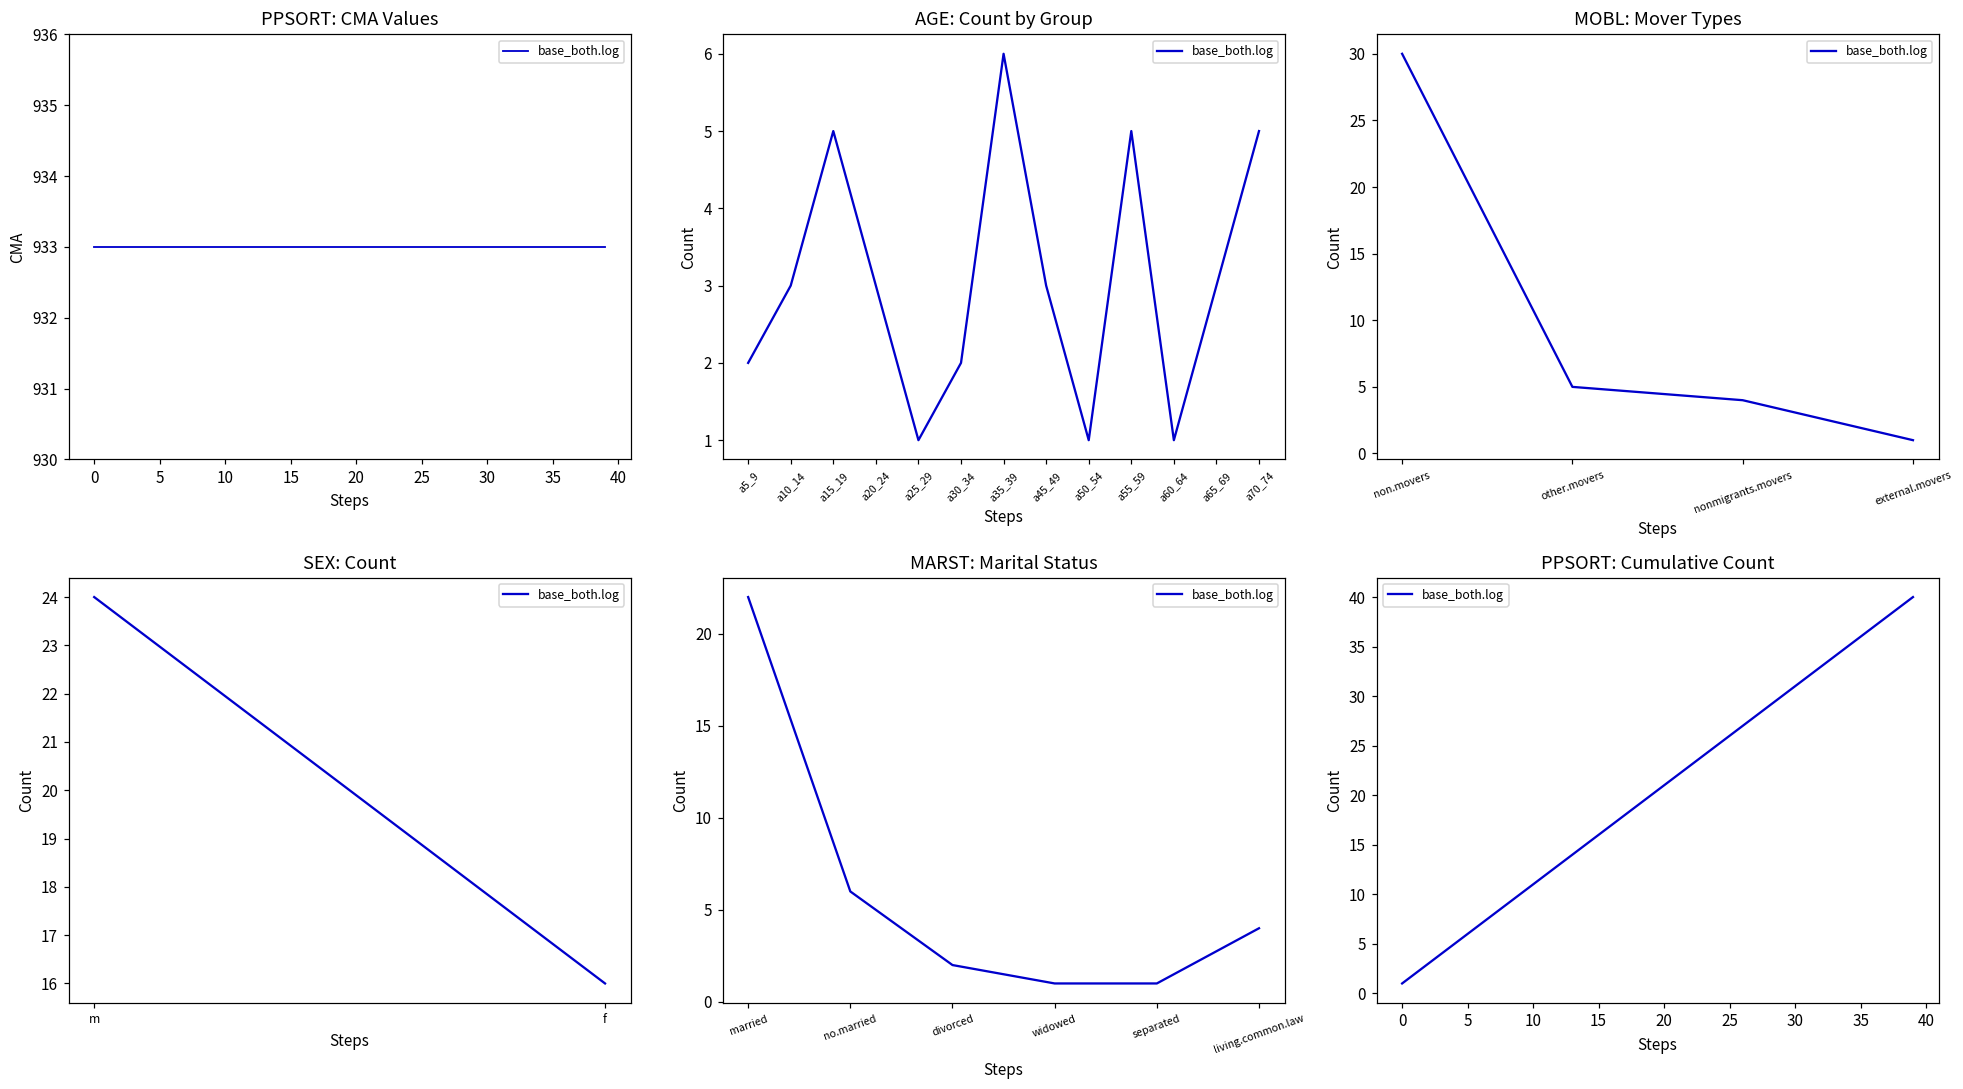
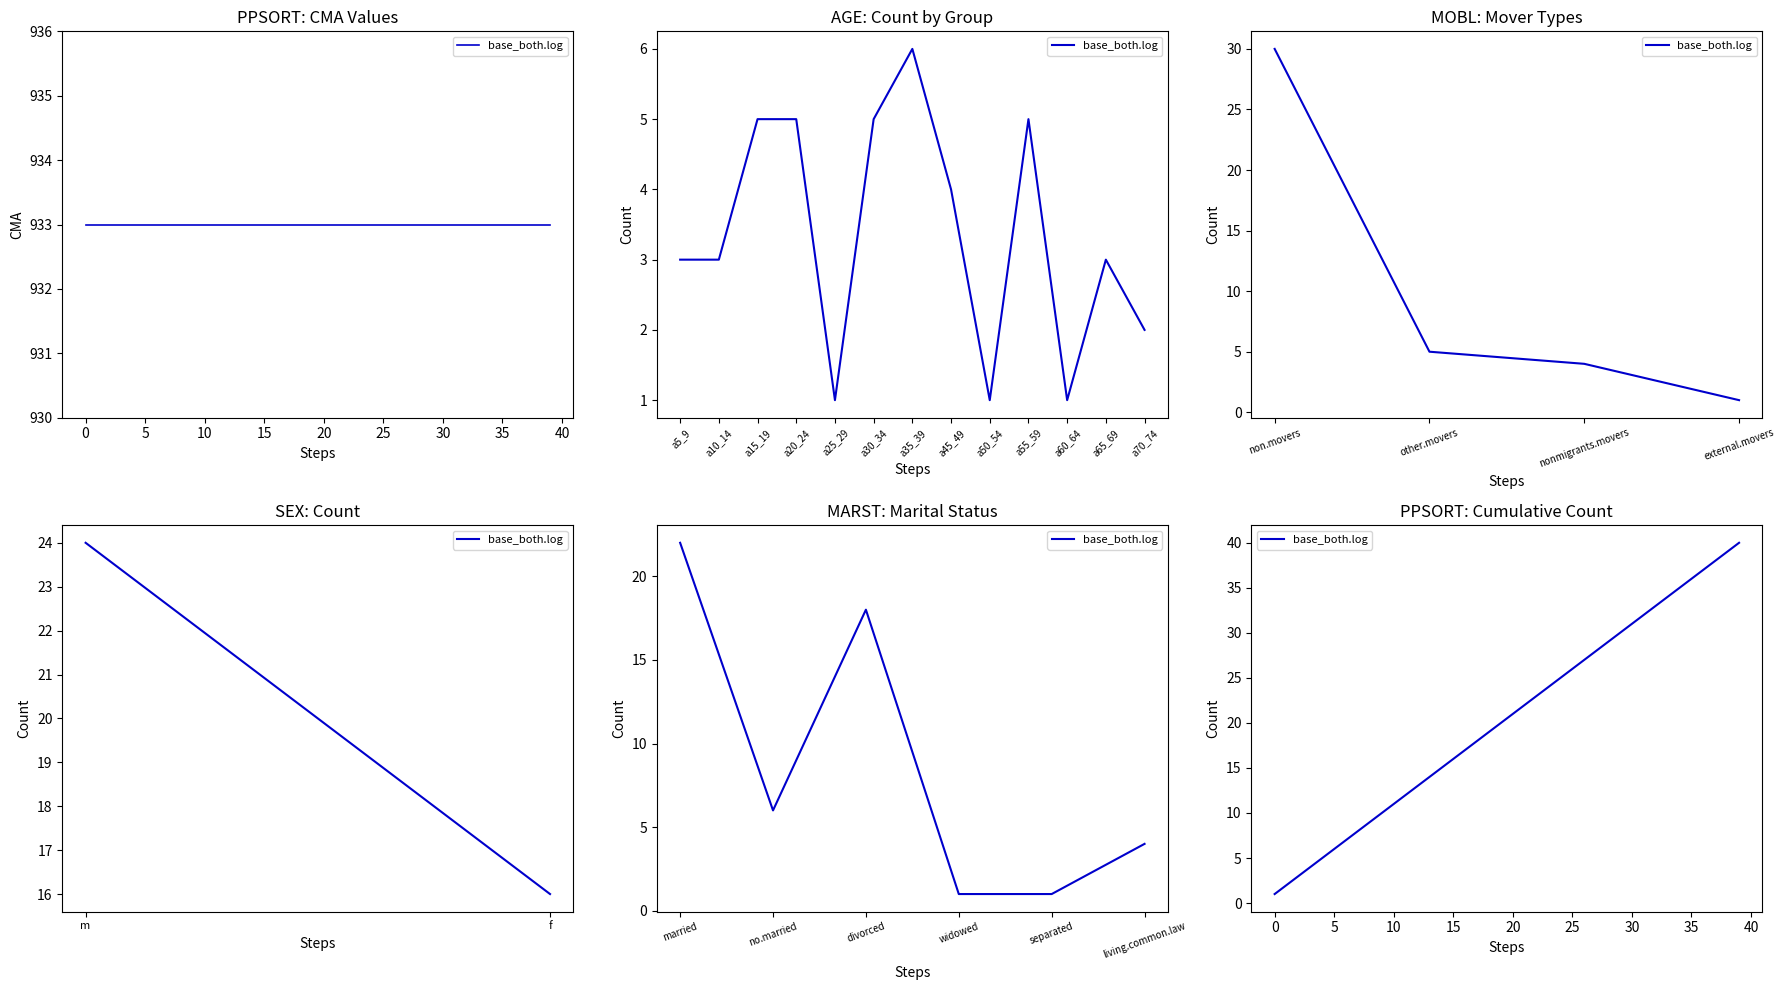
  {
    "PPSORT: CMA Values": {
      "0": 933.0,
      "5": 933.0,
      "10": 933.0,
      "15": 933.0,
      "20": 933.0,
      "25": 933.0,
      "30": 933.0,
      "35": 933.0
    },
    "AGE: Count by Group": {
-     "a5_9": 2,
+     "a5_9": 3,
      "a10_14": 3,
      "a15_19": 5,
-     "a20_24": 3,
+     "a20_24": 5,
      "a25_29": 1,
-     "a30_34": 2,
+     "a30_34": 5,
      "a35_39": 6,
-     "a45_49": 3,
+     "a45_49": 4,
      "a50_54": 1,
      "a55_59": 5,
      "a60_64": 1,
      "a65_69": 3,
-     "a70_74": 5
+     "a70_74": 2
    },
    "MOBL: Mover Types": {
      "non.movers": 30.0,
      "other.movers": 5.0,
      "nonmigrants.movers": 4.0,
      "external.movers": 1.0
    },
    "SEX: Count": {
      "m": 24.0,
      "f": 16.0
    },
    "MARST: Marital Status": {
      "married": 22,
      "no.married": 6,
-     "divorced": 2,
+     "divorced": 18,
      "widowed": 1,
      "separated": 1,
      "living.common.law": 4
    },
    "PPSORT: Cumulative Count": {
      "0": 1,
      "5": 6,
      "10": 11,
      "15": 16,
      "20": 21,
      "25": 26,
      "30": 31,
      "35": 36
    }
  }
